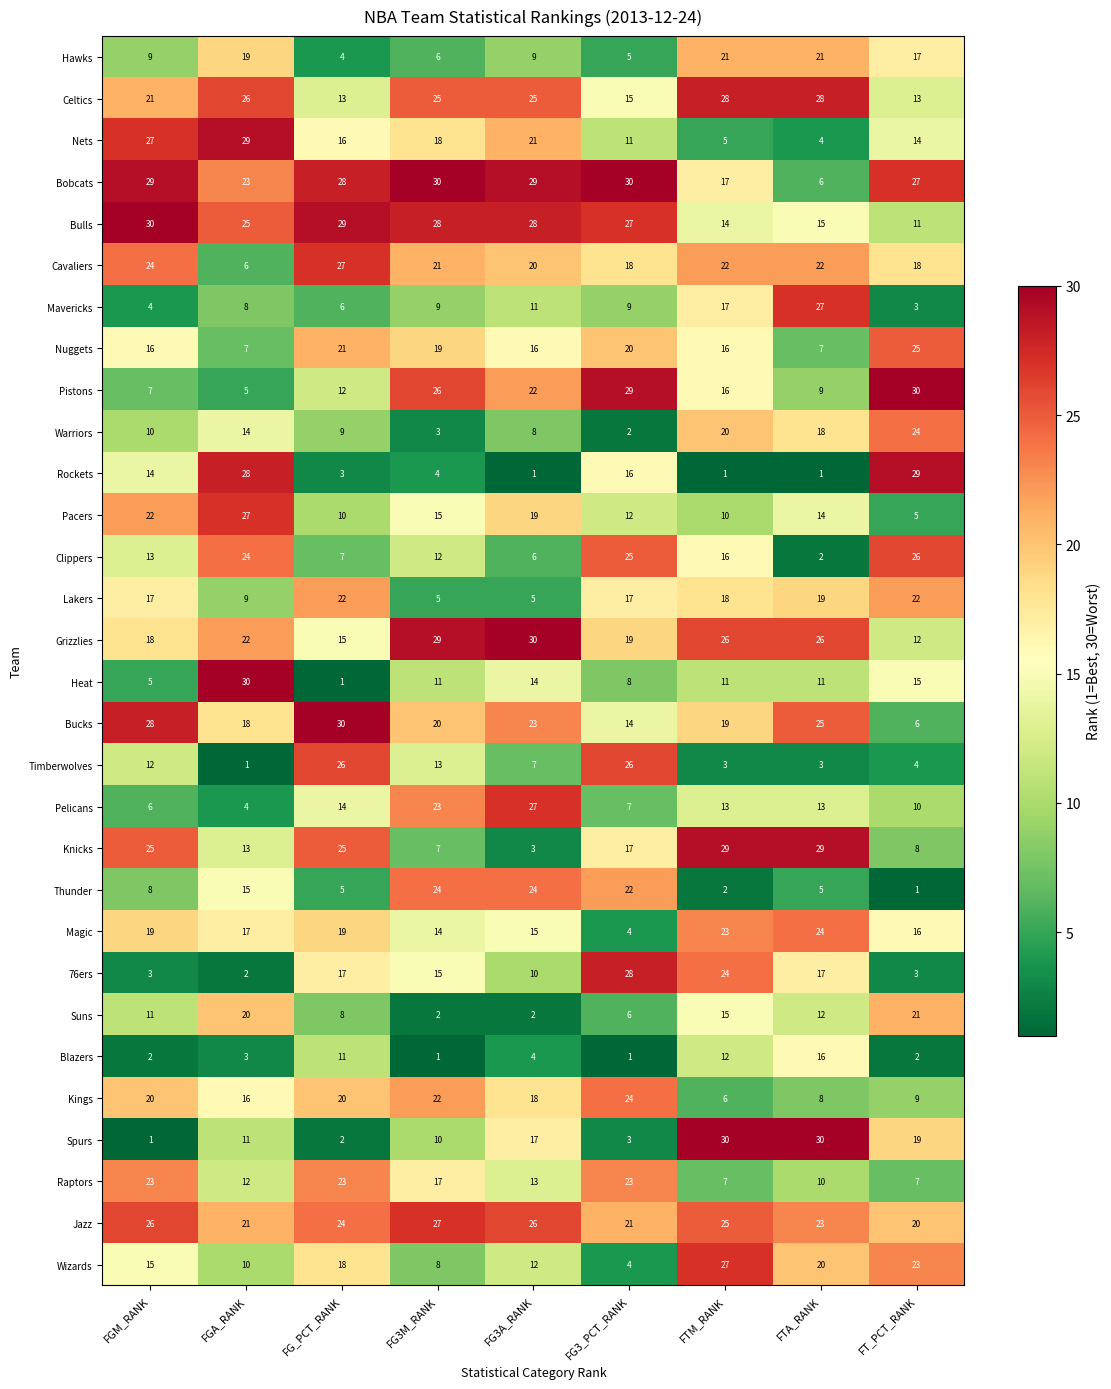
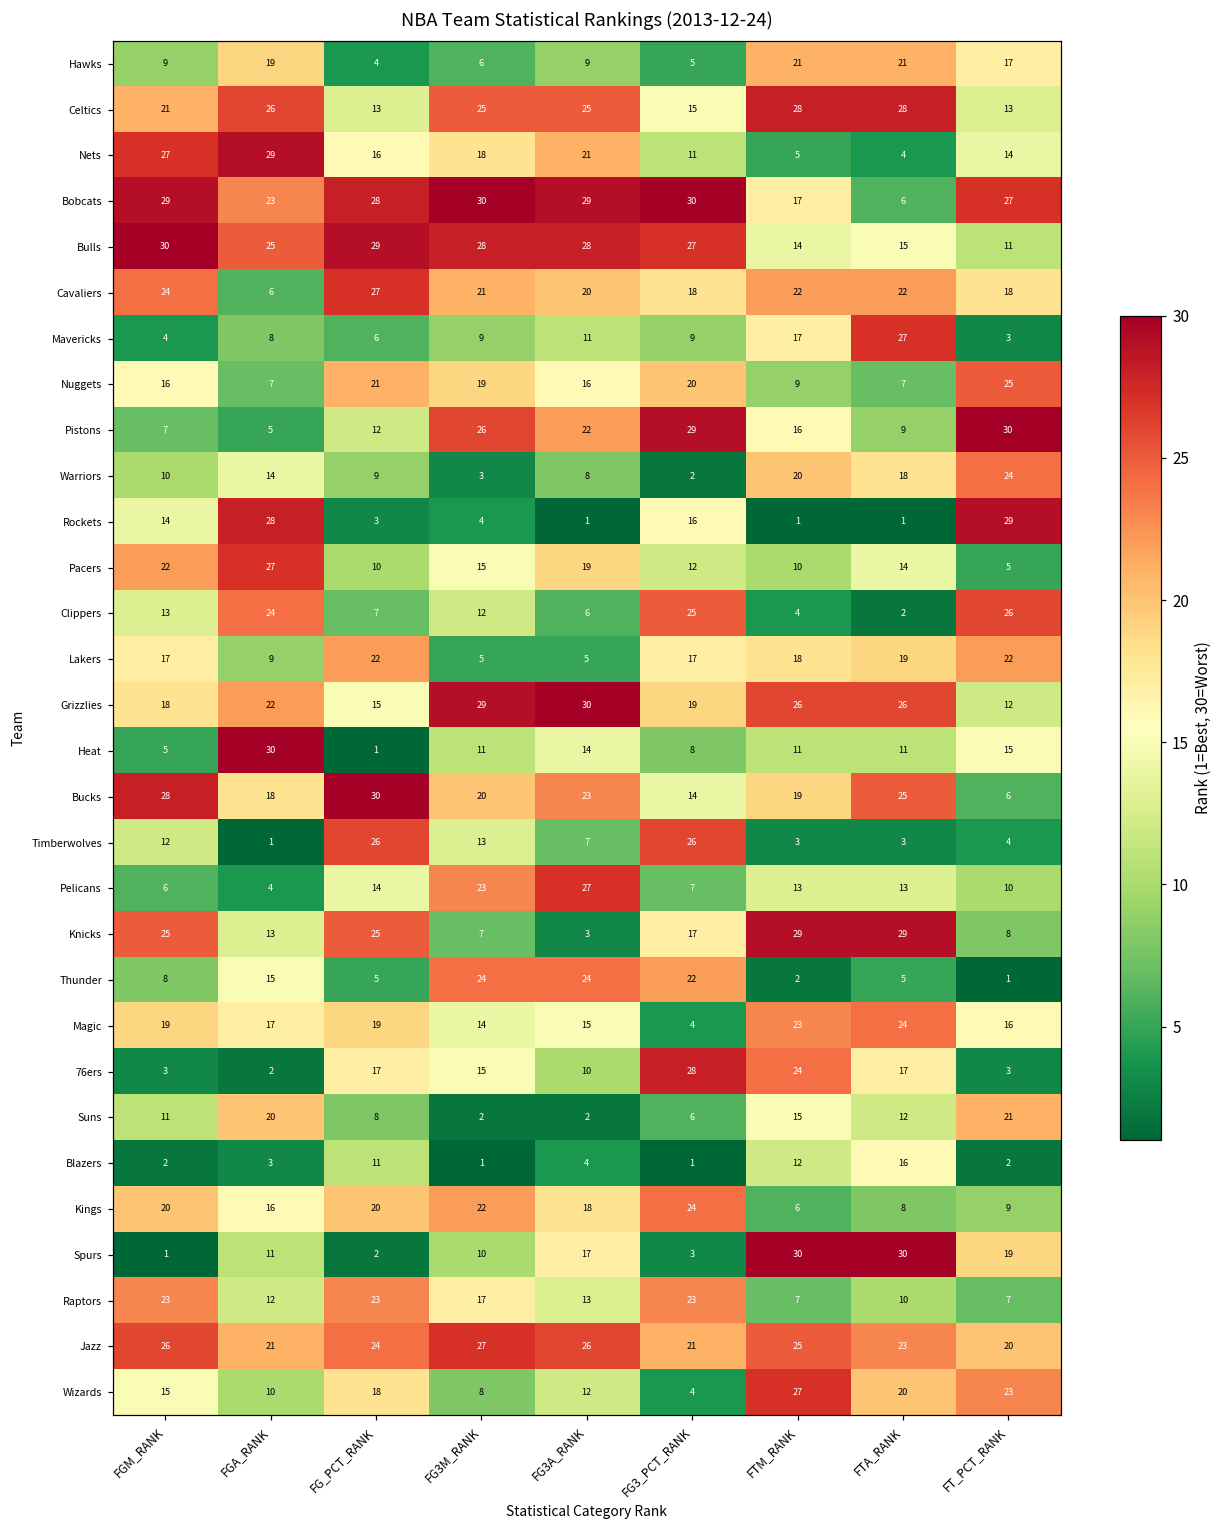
  {
    "Nuggets": {
      "FGM_RANK": 16,
      "FGA_RANK": 7,
      "FG_PCT_RANK": 21,
      "FG3M_RANK": 19,
      "FG3A_RANK": 16,
      "FG3_PCT_RANK": 20,
-     "FTM_RANK": 16,
+     "FTM_RANK": 9,
      "FTA_RANK": 7,
      "FT_PCT_RANK": 25
    },
    "Clippers": {
      "FGM_RANK": 13,
      "FGA_RANK": 24,
      "FG_PCT_RANK": 7,
      "FG3M_RANK": 12,
      "FG3A_RANK": 6,
      "FG3_PCT_RANK": 25,
-     "FTM_RANK": 16,
+     "FTM_RANK": 4,
      "FTA_RANK": 2,
      "FT_PCT_RANK": 26
    }
  }
